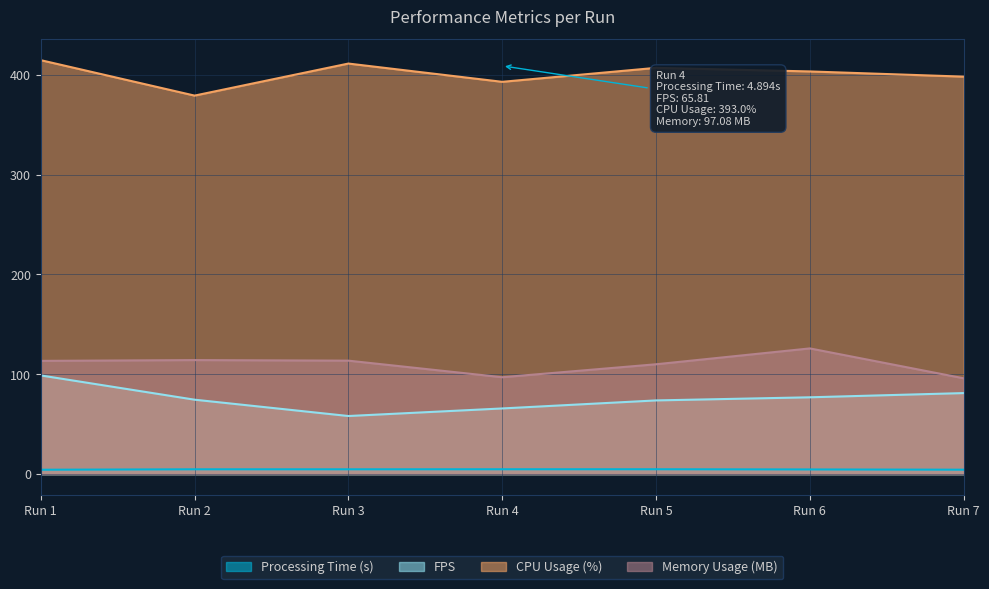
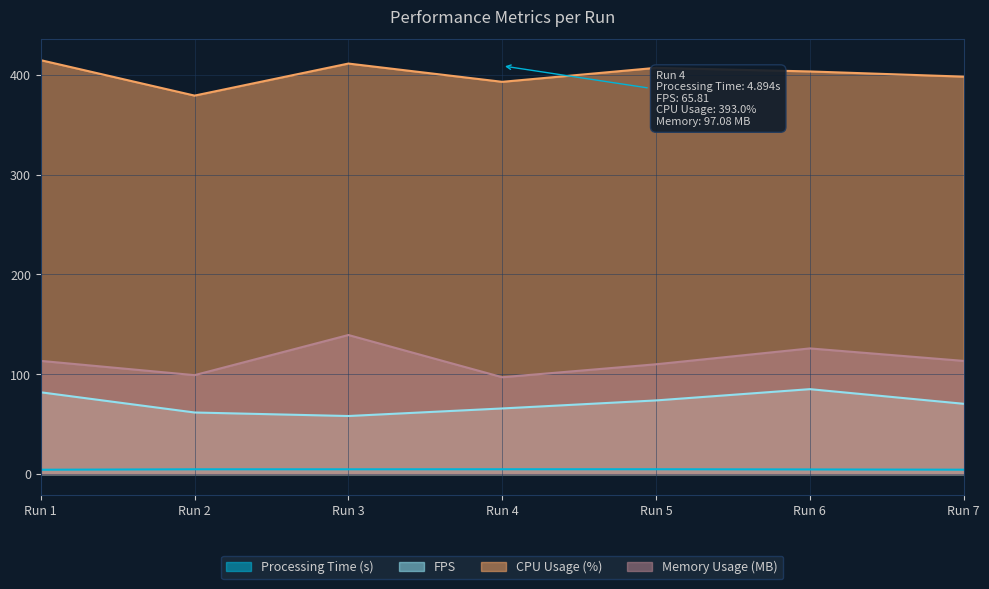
  {
    "Processing Time (s)": {
      "Run 1": 0,
      "Run 2": 0,
      "Run 3": 0,
      "Run 4": 0,
      "Run 5": 0,
      "Run 6": 0,
      "Run 7": 0
    },
    "FPS": {
-     "Run 1": 100,
-     "Run 2": 70,
+     "Run 1": 80,
+     "Run 2": 60,
      "Run 3": 60,
      "Run 4": 70,
      "Run 5": 70,
-     "Run 6": 80,
-     "Run 7": 80
+     "Run 6": 90,
+     "Run 7": 70
    },
    "CPU Usage (%)": {
      "Run 1": 410,
      "Run 2": 380,
      "Run 3": 410,
      "Run 4": 390,
      "Run 6": 400,
      "Run 7": 400
    },
    "Memory Usage (MB)": {
      "Run 1": 110,
-     "Run 2": 110,
-     "Run 3": 110,
+     "Run 2": 100,
+     "Run 3": 140,
      "Run 4": 100,
      "Run 5": 110,
      "Run 6": 130,
-     "Run 7": 100
+     "Run 7": 110
    }
  }
